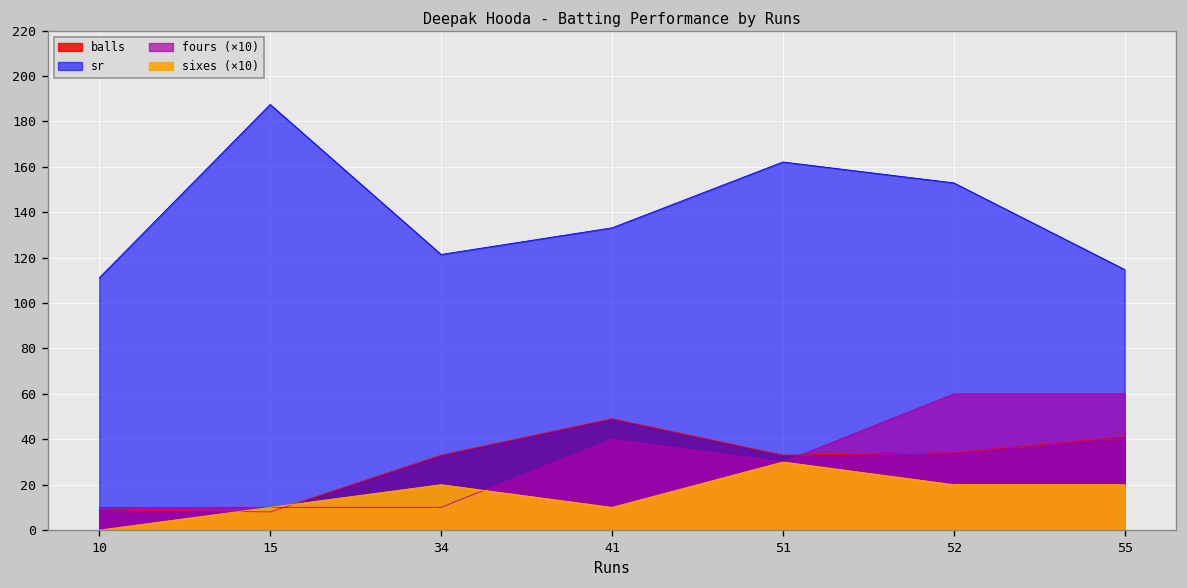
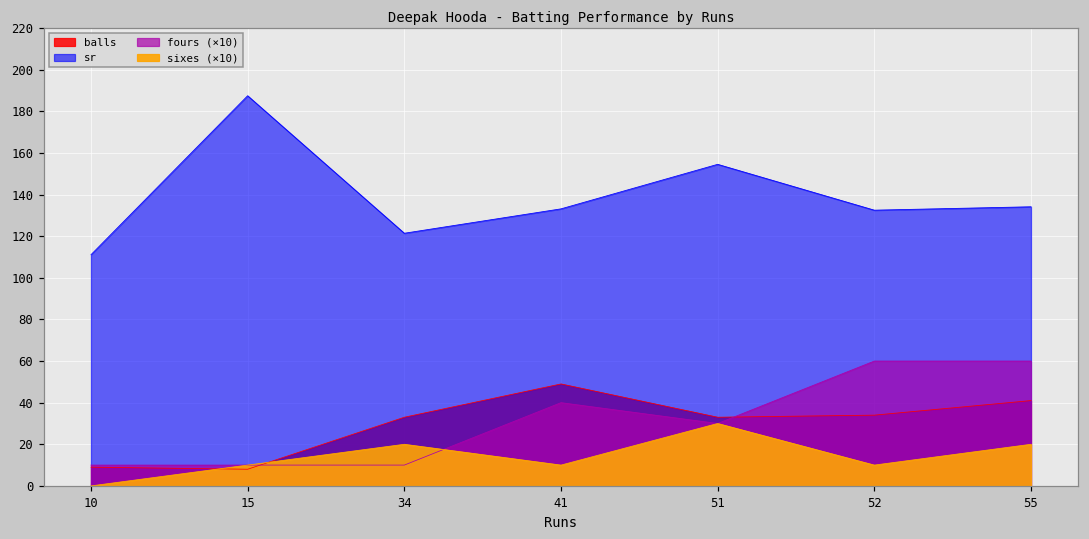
  {
    "balls": {
      "15": 8,
      "34": 33,
      "41": 49,
      "51": 33,
      "52": 34,
      "55": 41
    },
    "sr": {
      "10": 111,
      "15": 188,
      "34": 121,
      "41": 133,
-     "51": 162,
-     "52": 153,
-     "55": 115
+     "51": 155,
+     "52": 133,
+     "55": 134
    },
    "fours (×10)": {
      "34": 10,
      "41": 40,
      "52": 60,
      "55": 60
    },
    "sixes (×10)": {
      "10": 0,
      "34": 20,
      "41": 10,
-     "52": 20,
+     "52": 10,
      "55": 20
    }
  }
